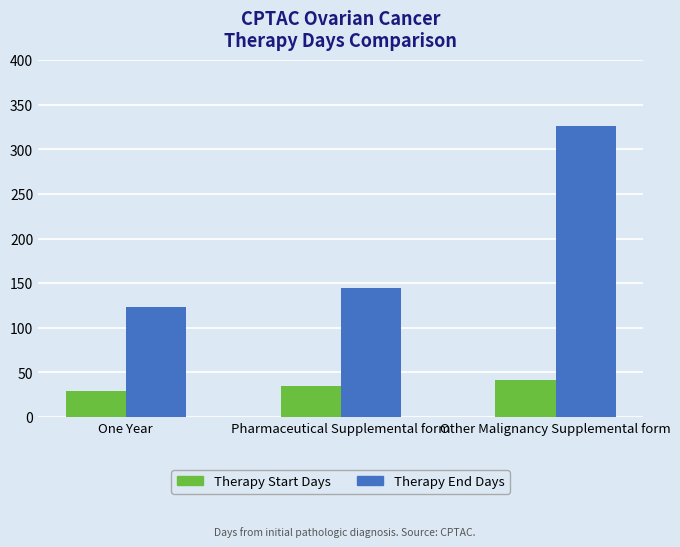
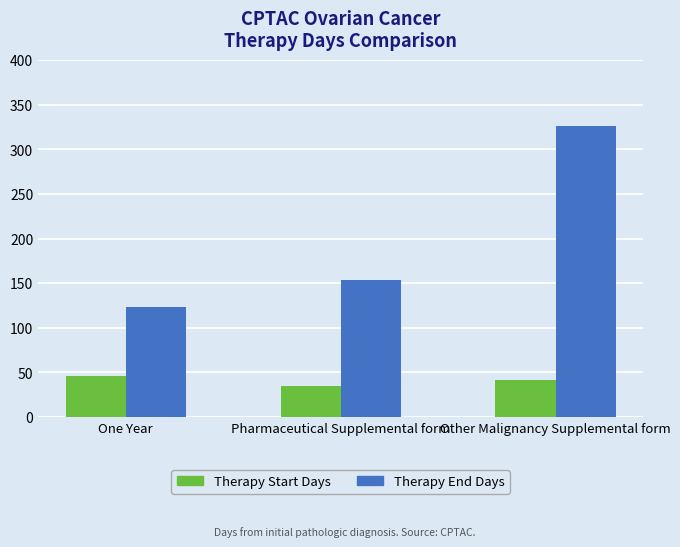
  {
    "Therapy Start Days": {
-     "One Year": 30,
+     "One Year": 50,
      "Pharmaceutical Supplemental form": 40,
      "Other Malignancy Supplemental form": 40
    },
    "Therapy End Days": {
      "One Year": 120,
-     "Pharmaceutical Supplemental form": 145,
+     "Pharmaceutical Supplemental form": 154,
      "Other Malignancy Supplemental form": 330
    }
  }
